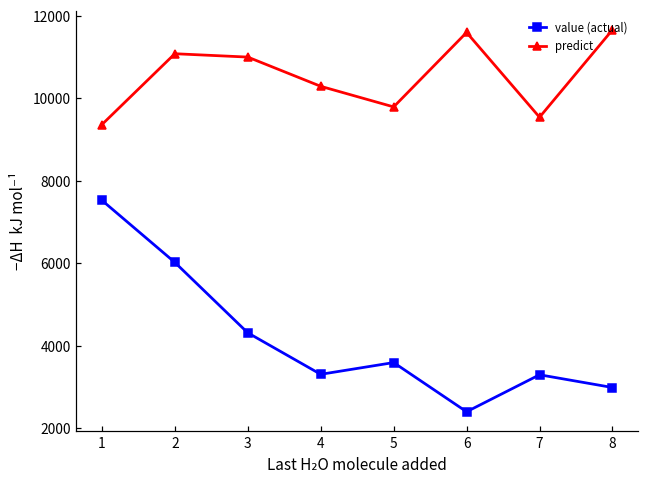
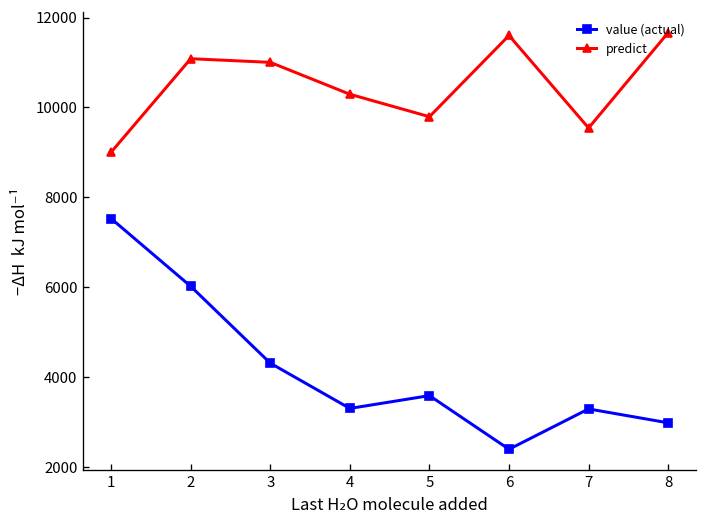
  {
    "predict": {
-     "1": 9400,
+     "1": 9000,
      "2": 11100,
      "3": 11000,
      "4": 10300,
      "5": 9800,
      "6": 11600,
      "7": 9500,
      "8": 11700
    }
  }
